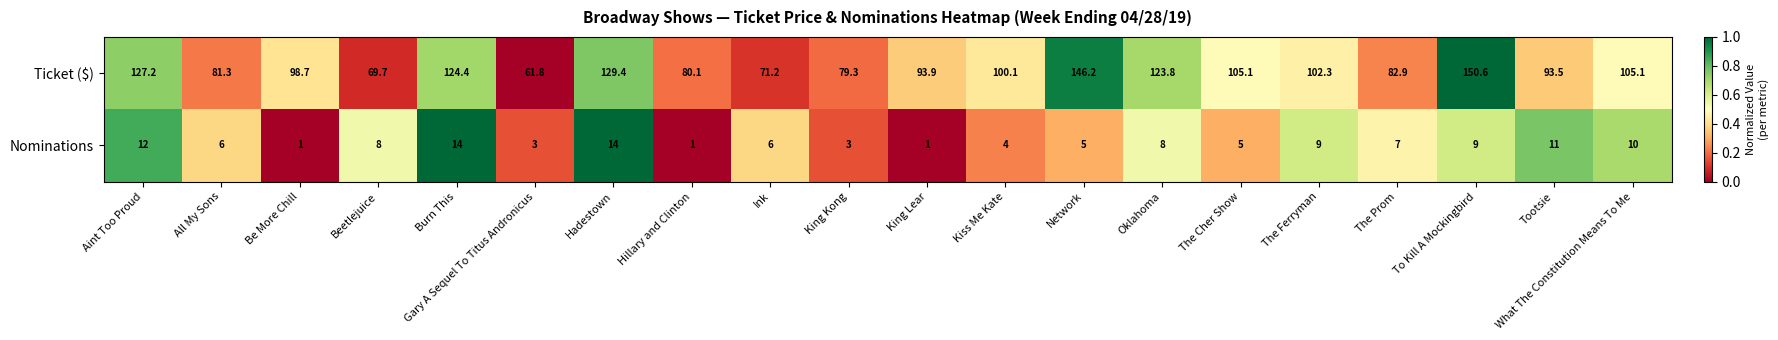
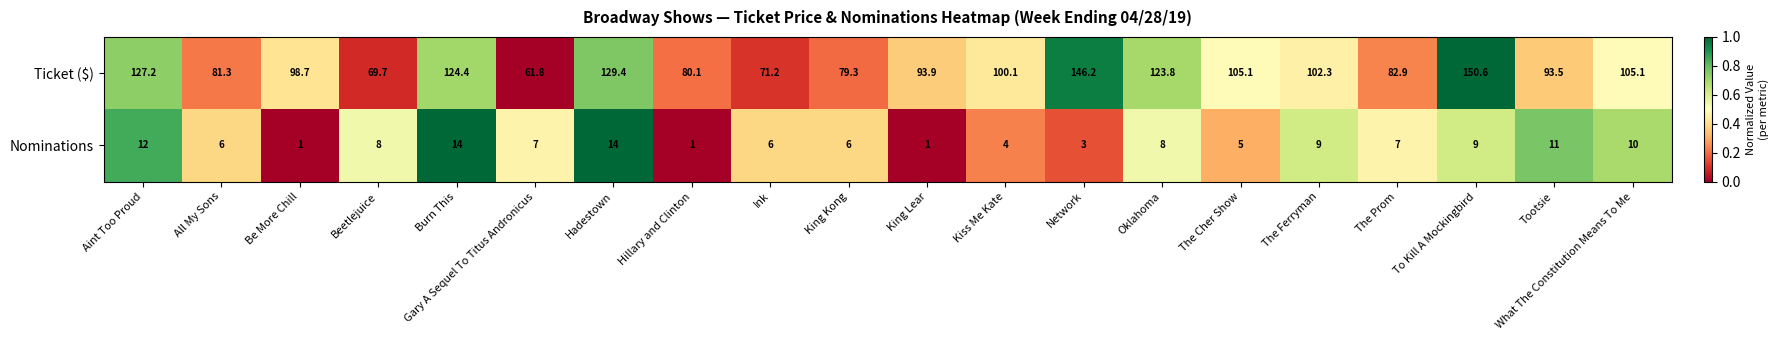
  {
    "Ticket ($)": {
      "Aint Too Proud": 127.2,
      "All My Sons": 81.3,
      "Be More Chill": 98.7,
      "Beetlejuice": 69.7,
      "Burn This": 124.4,
      "Gary A Sequel To Titus Andronicus": 61.8,
      "Hadestown": 129.4,
      "Hillary and Clinton": 80.1,
      "Ink": 71.2,
      "King Kong": 79.3,
      "King Lear": 93.9,
      "Kiss Me Kate": 100.1,
      "Network": 146.2,
      "Oklahoma": 123.8,
      "The Cher Show": 105.1,
      "The Ferryman": 102.3,
      "The Prom": 82.9,
      "To Kill A Mockingbird": 150.6,
      "Tootsie": 93.5,
      "What The Constitution Means To Me": 105.1
    },
    "Nominations": {
      "Aint Too Proud": 12,
      "All My Sons": 6,
      "Be More Chill": 1,
      "Beetlejuice": 8,
      "Burn This": 14,
-     "Gary A Sequel To Titus Andronicus": 3,
+     "Gary A Sequel To Titus Andronicus": 7,
      "Hadestown": 14,
      "Hillary and Clinton": 1,
      "Ink": 6,
-     "King Kong": 3,
+     "King Kong": 6,
      "King Lear": 1,
      "Kiss Me Kate": 4,
-     "Network": 5,
+     "Network": 3,
      "Oklahoma": 8,
      "The Cher Show": 5,
      "The Ferryman": 9,
      "The Prom": 7,
      "To Kill A Mockingbird": 9,
      "Tootsie": 11,
      "What The Constitution Means To Me": 10
    }
  }
